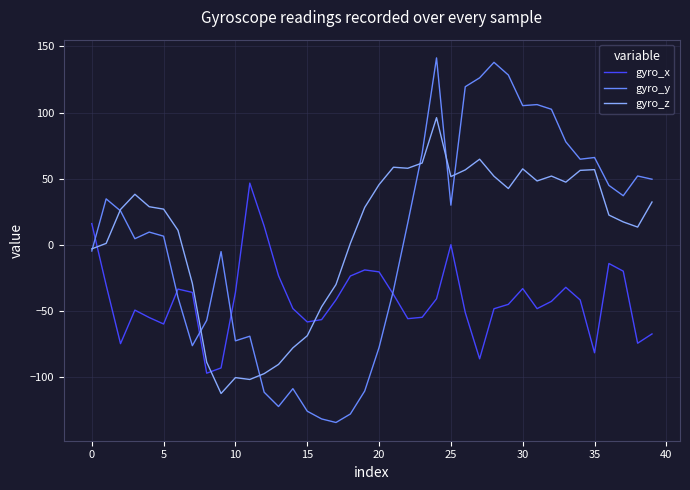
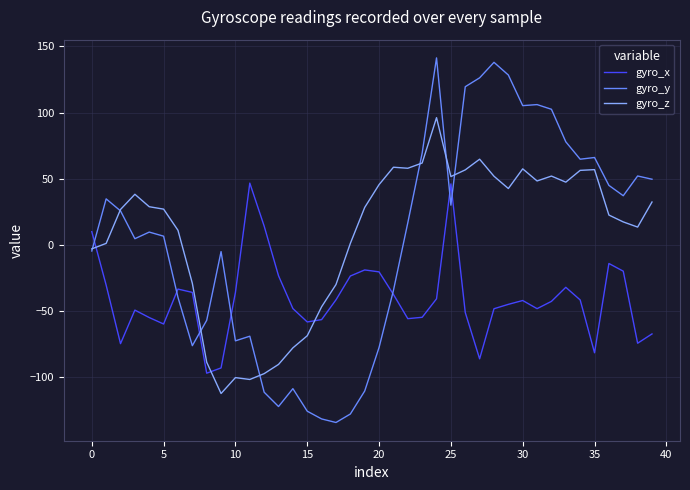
  {
    "gyro_x": {
-     "0": 16,
+     "0": 10,
      "5": -60,
      "10": -36,
      "15": -58,
      "20": -20,
-     "25": 0,
-     "30": -33,
+     "25": 46,
+     "30": -42,
      "35": -81
    }
  }
